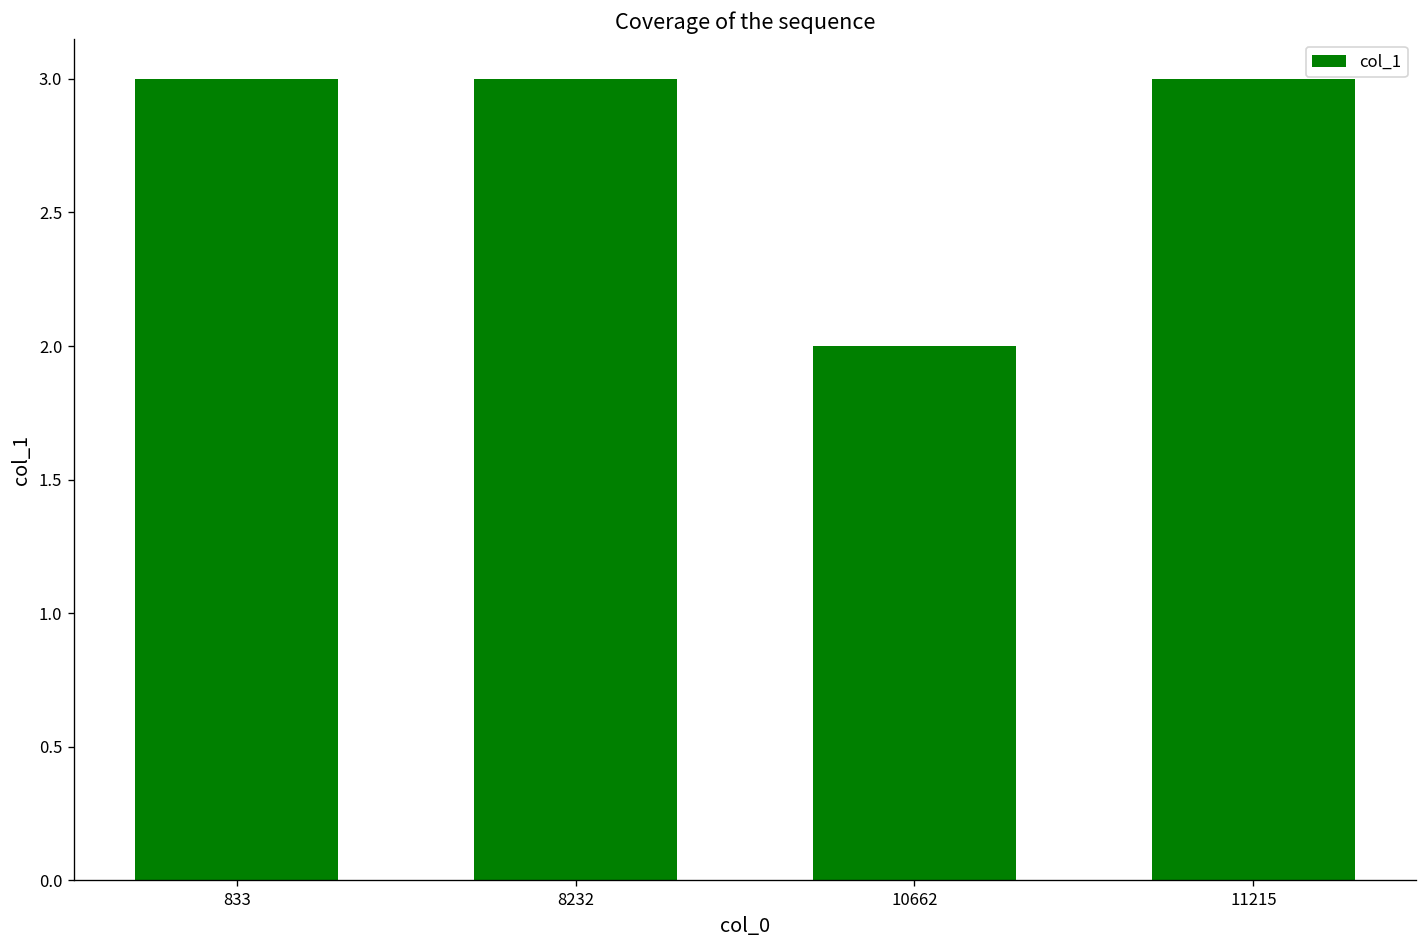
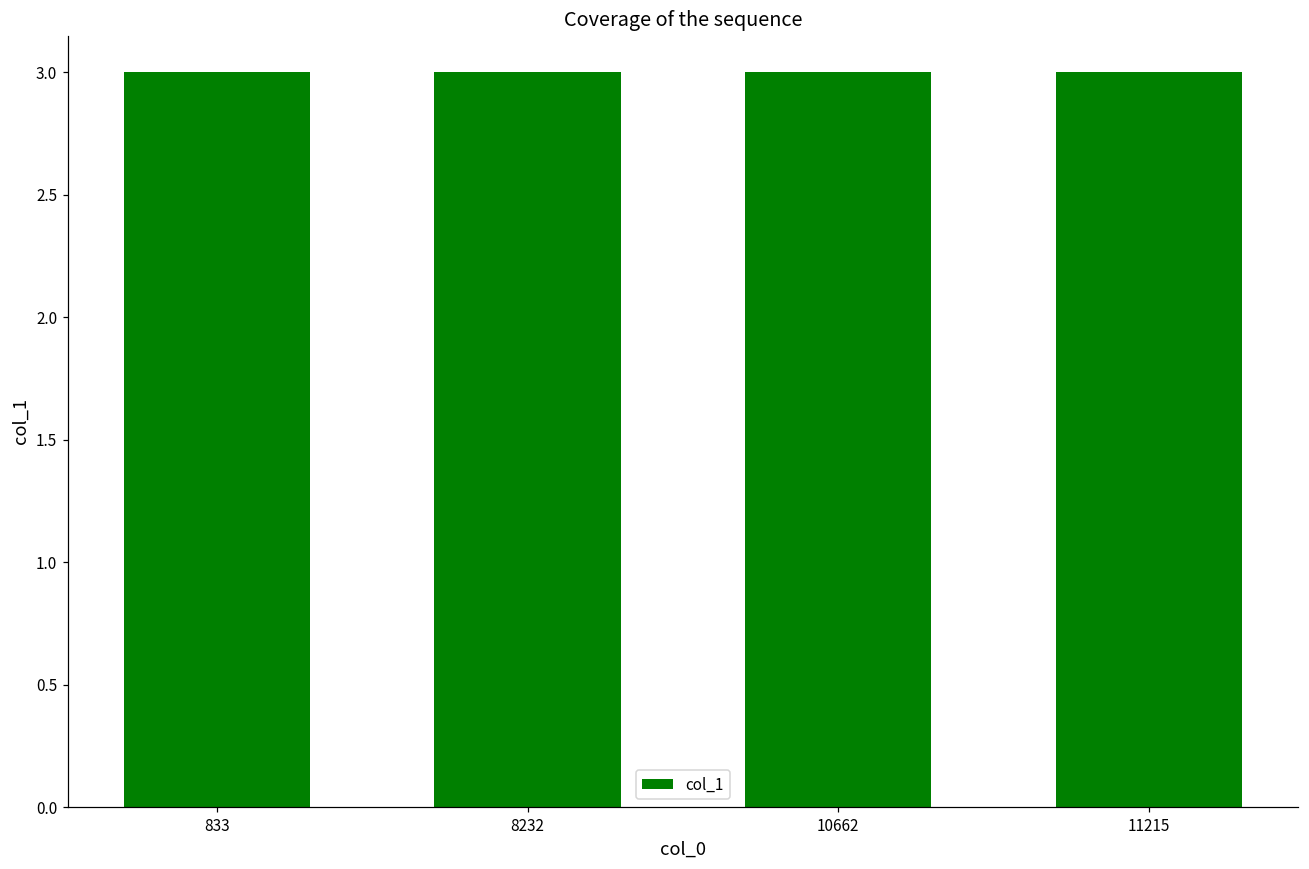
  {
    "833": 3,
    "8232": 3,
-   "10662": 2,
+   "10662": 3,
    "11215": 3
  }
